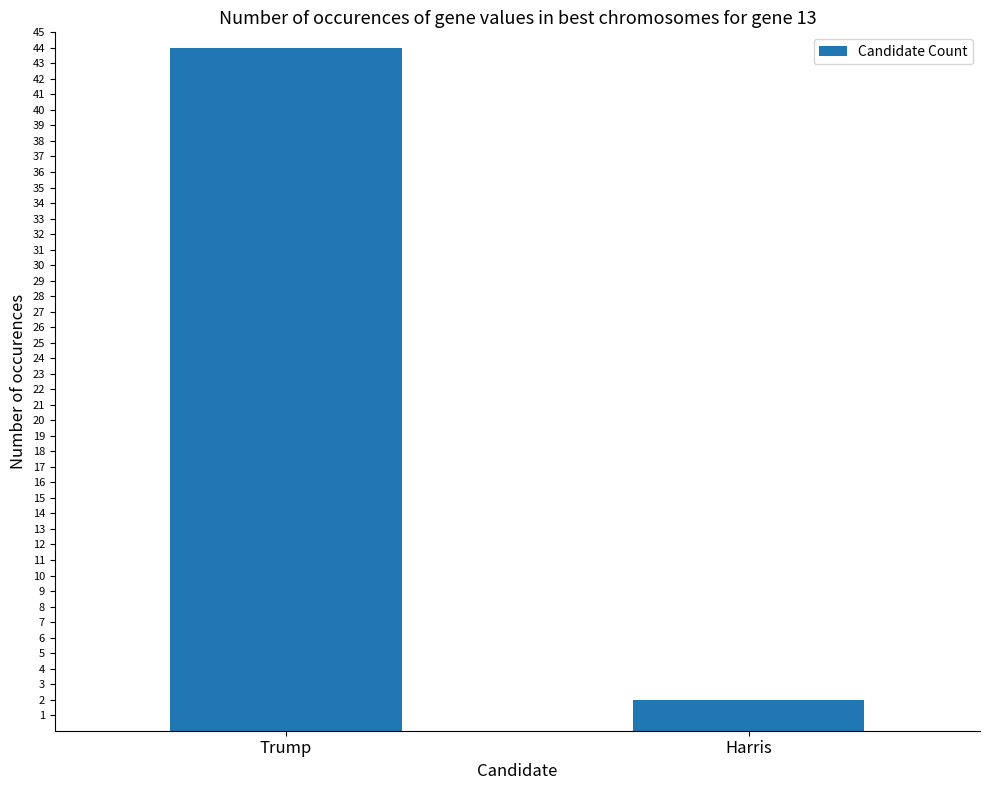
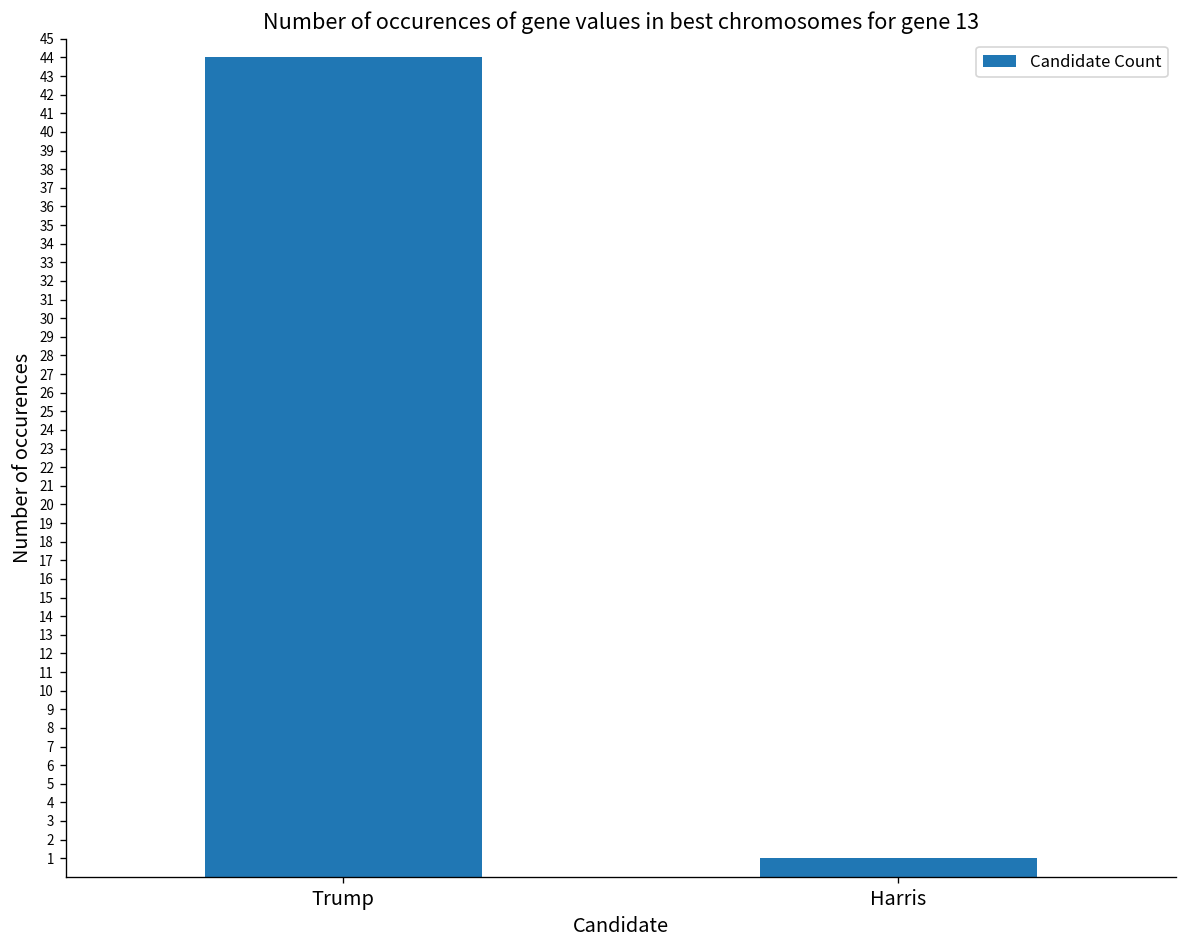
  {
    "Trump": 44,
-   "Harris": 2
+   "Harris": 1
  }
